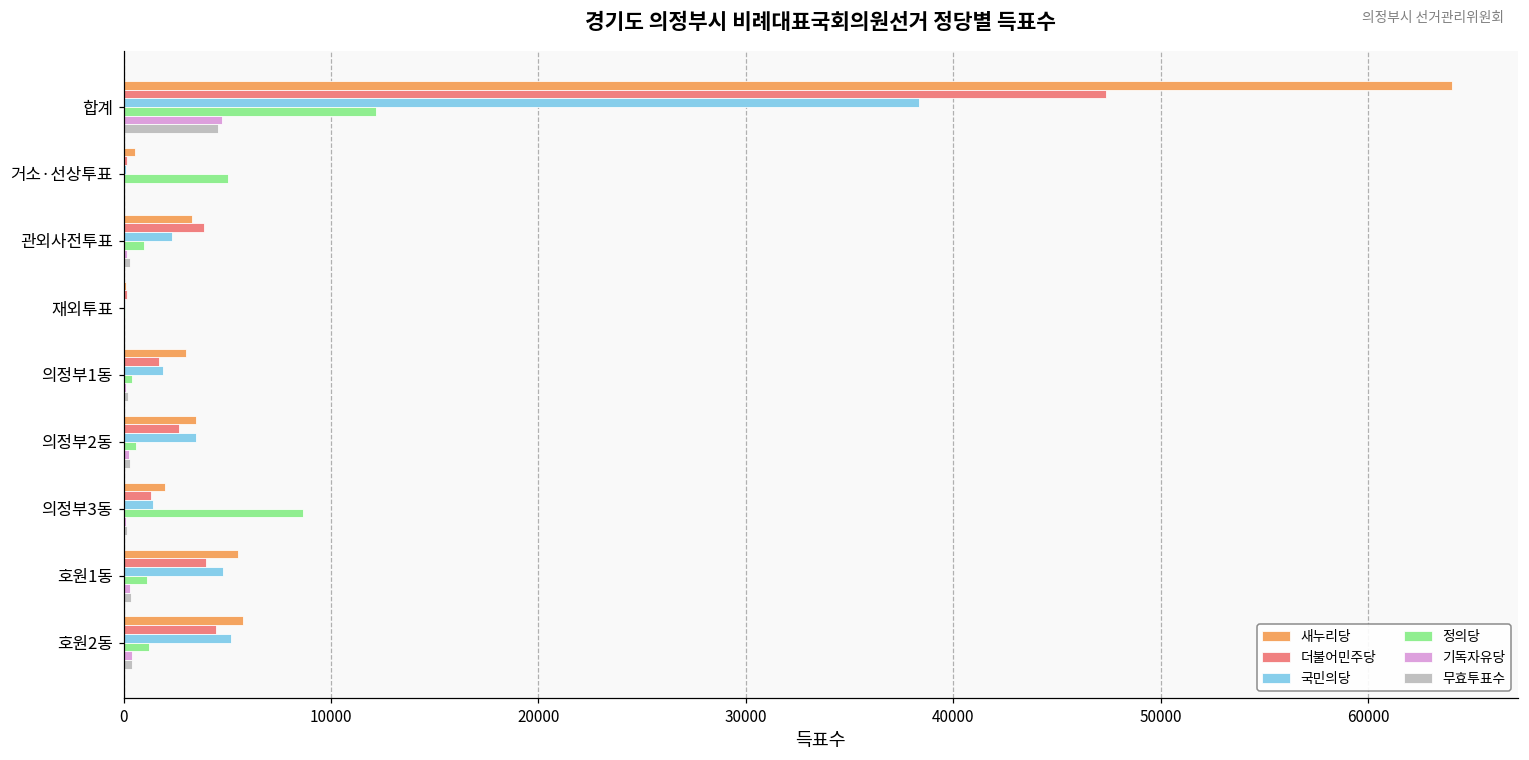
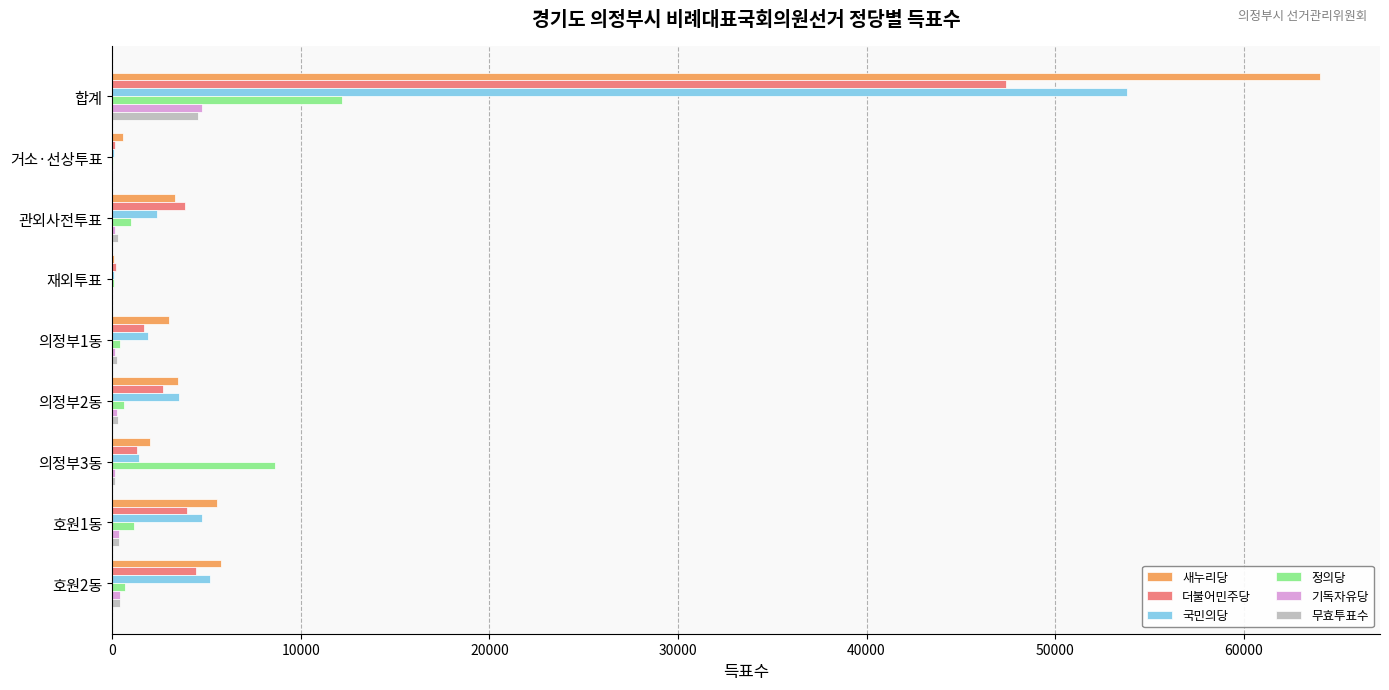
  {
    "국민의당": {
-     "합계": 38300,
+     "합계": 53800,
      "관외사전투표": 2300,
      "의정부1동": 1900,
      "의정부2동": 3500,
      "의정부3동": 1400,
      "호원1동": 4800,
      "호원2동": 5200
    },
    "정의당": {
      "합계": 12200,
-     "거소·선상투표": 5000,
+     "거소·선상투표": 0,
      "관외사전투표": 1000,
      "의정부1동": 400,
      "의정부2동": 600,
      "의정부3동": 8700,
      "호원1동": 1100,
-     "호원2동": 1200
+     "호원2동": 700
    }
  }
